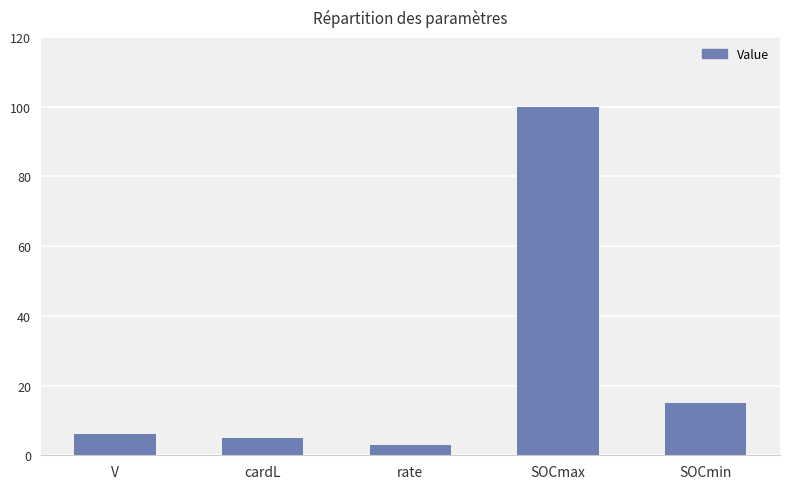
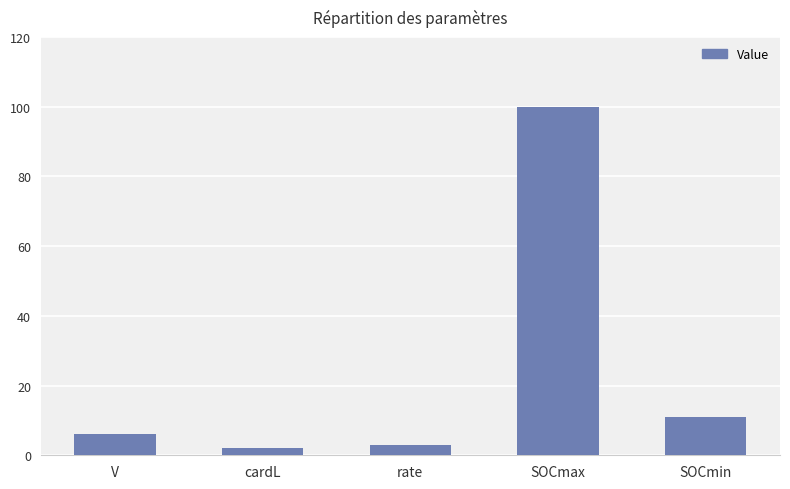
  {
    "V": 6,
-   "cardL": 5,
+   "cardL": 2,
    "rate": 3,
    "SOCmax": 100,
-   "SOCmin": 15
+   "SOCmin": 11
  }
